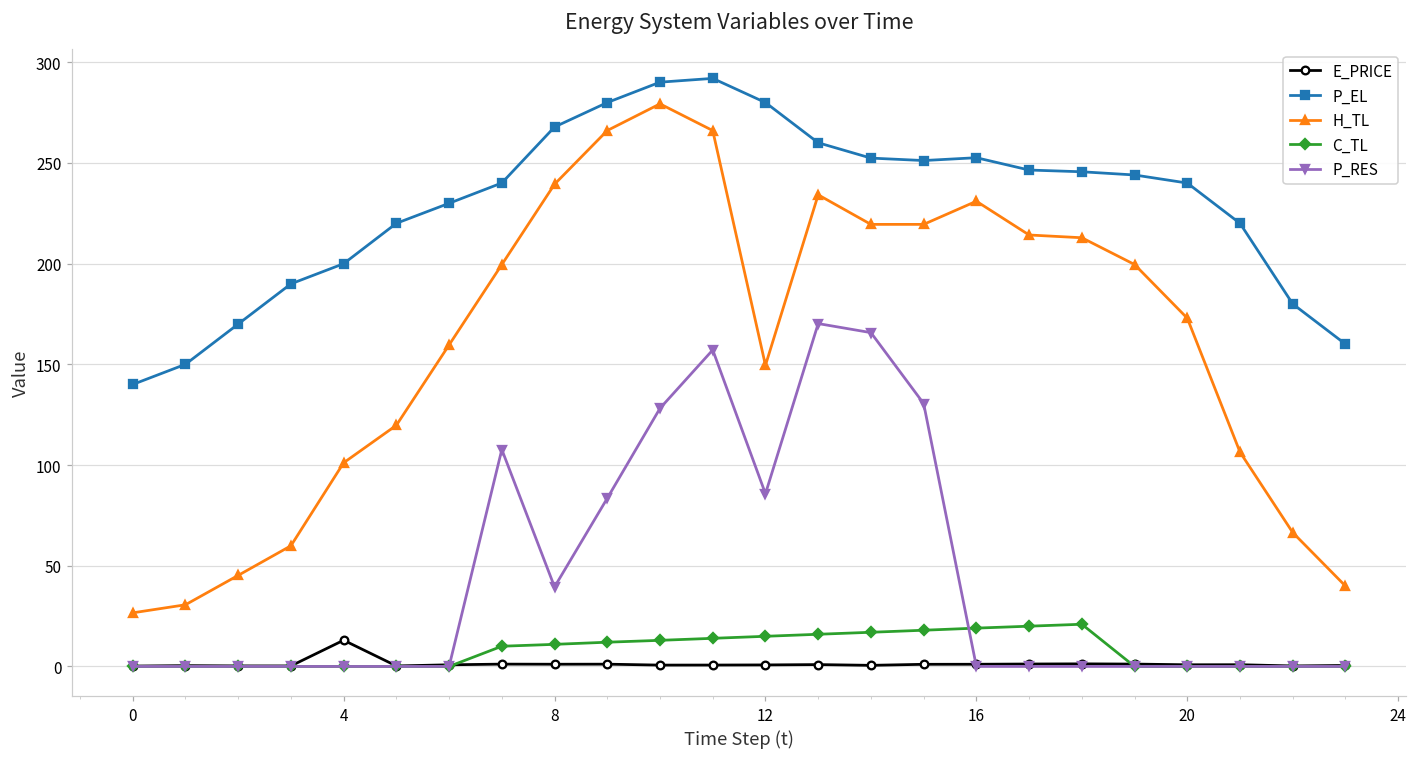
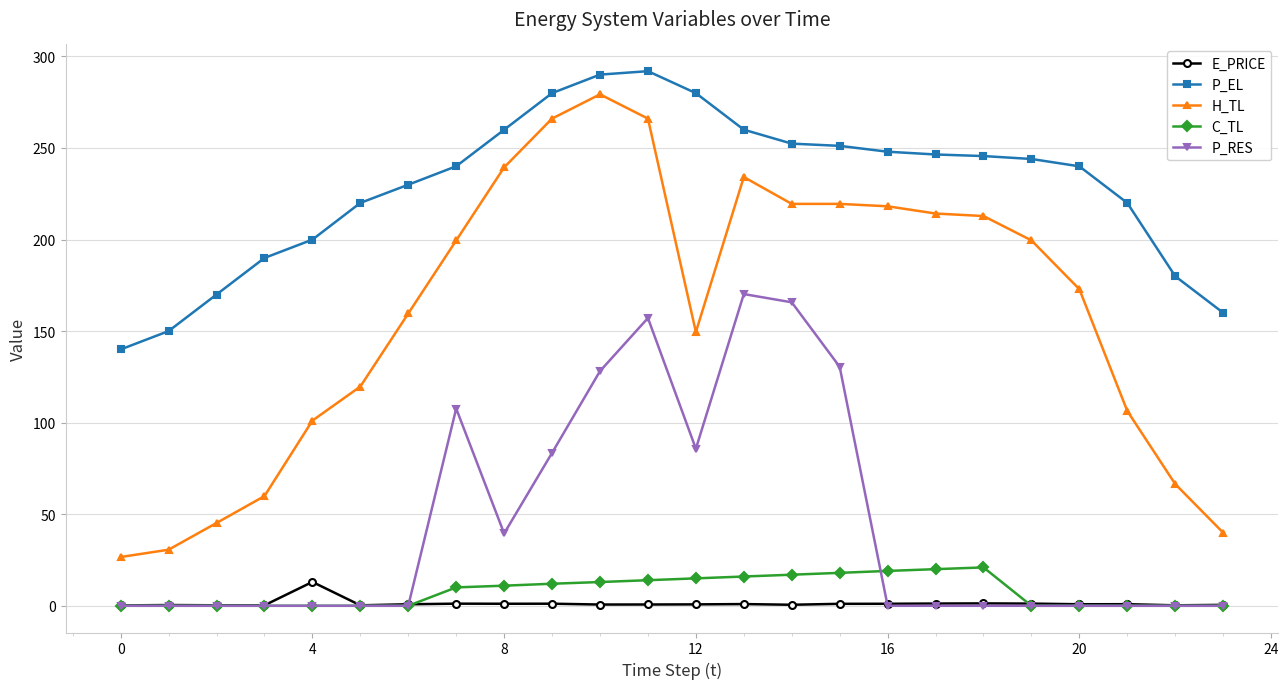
  {
    "E_PRICE": {
      "4": 13,
      "8": 1,
      "12": 1
    },
    "P_EL": {
      "0": 140,
      "4": 200,
-     "8": 268,
+     "8": 260,
      "12": 280,
-     "16": 253,
+     "16": 248,
      "20": 240
    },
    "H_TL": {
      "0": 27,
      "4": 101,
      "8": 239,
      "12": 150,
-     "16": 231,
+     "16": 218,
      "20": 173
    },
    "C_TL": {
      "8": 11,
      "12": 15,
      "16": 19
    },
    "P_RES": {
      "8": 39,
      "12": 86
    }
  }
